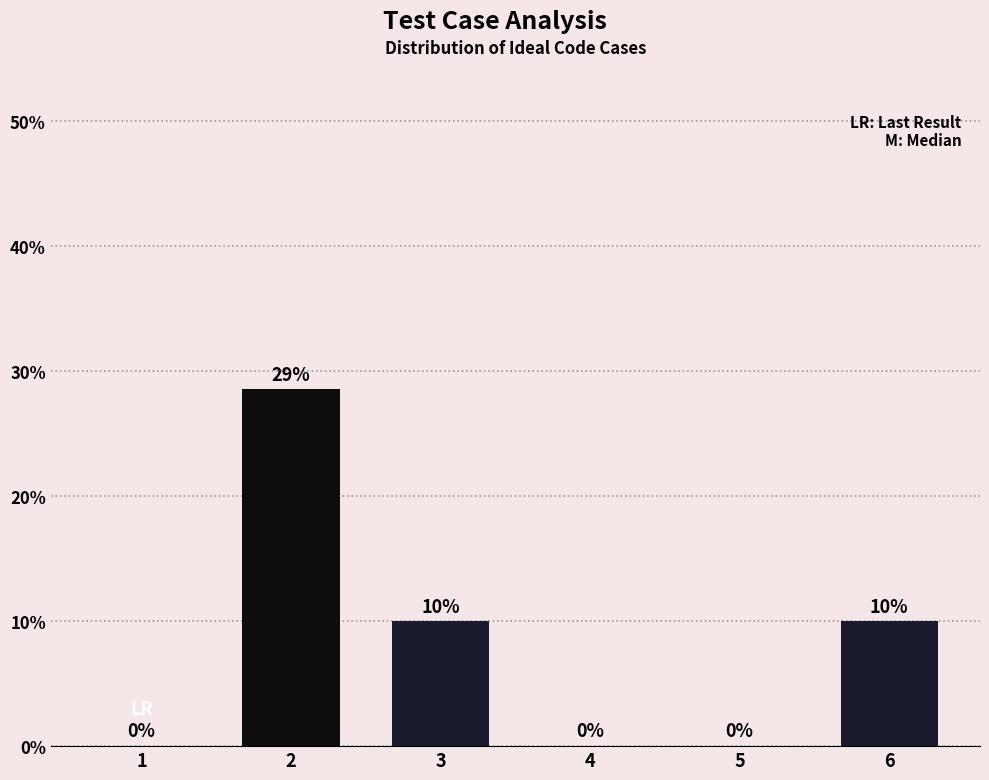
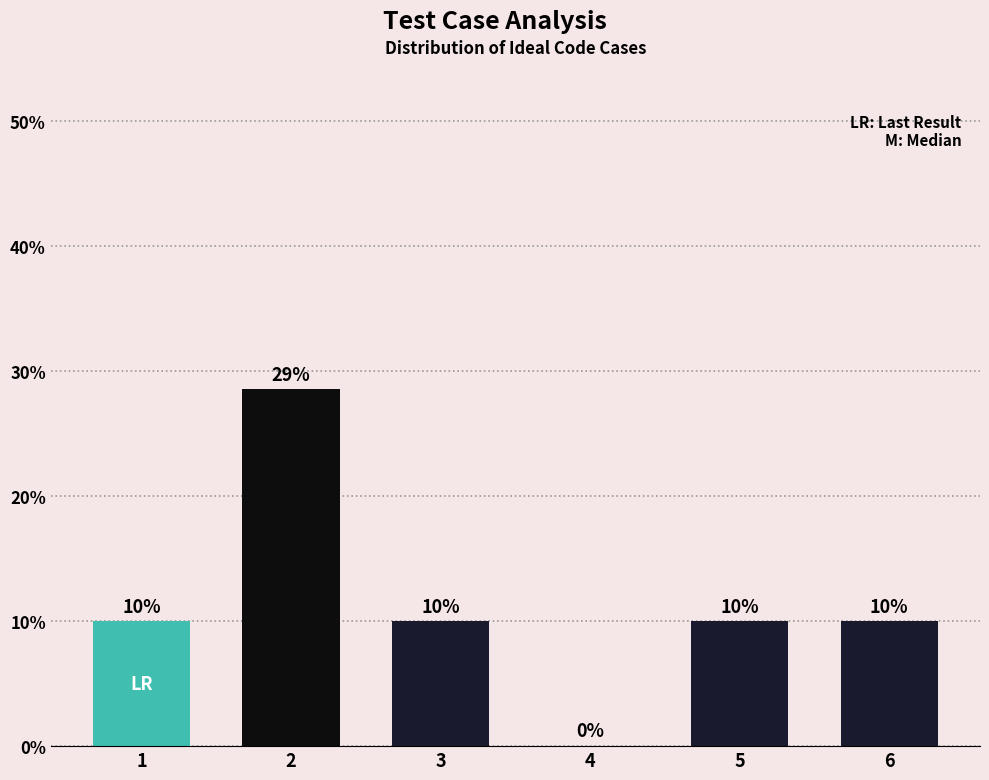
  {
-   "1": "0%",
+   "1": "10%",
    "2": "29%",
    "3": "10%",
    "4": "0%",
-   "5": "0%",
+   "5": "10%",
    "6": "10%"
  }
